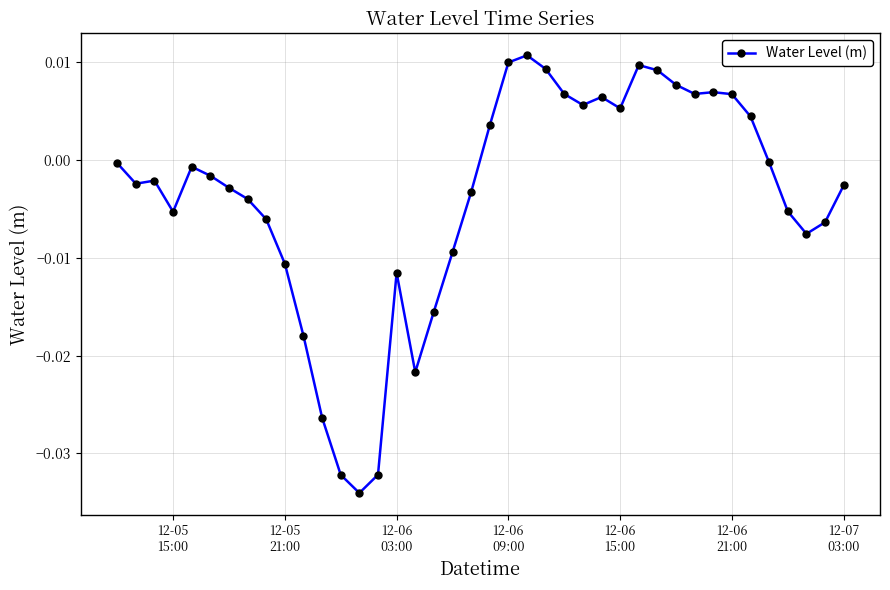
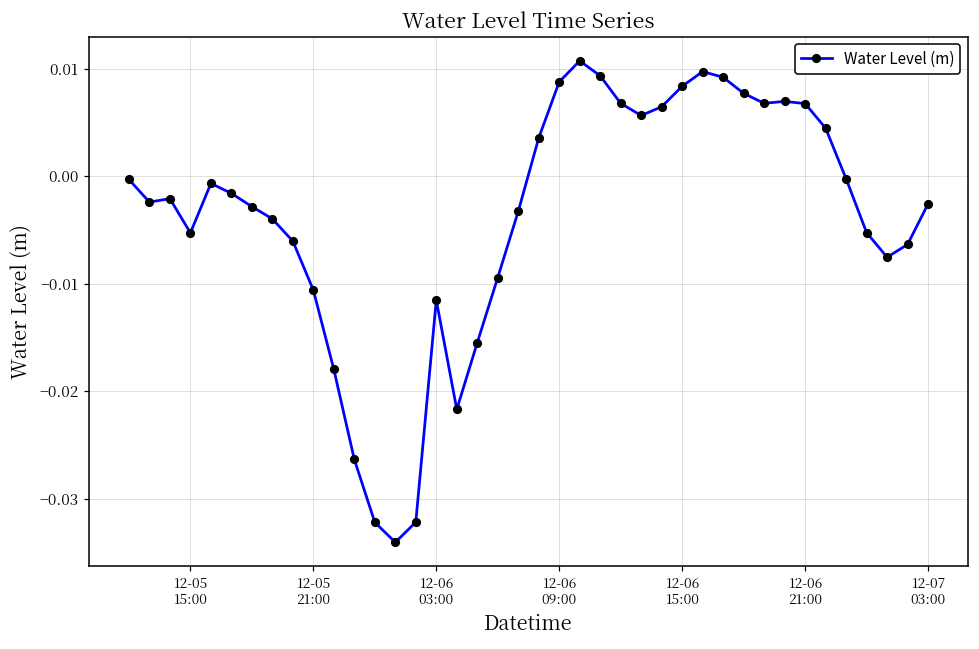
  {
    "12-05 15:00": -0.005,
    "12-05 21:00": -0.011,
    "12-06 03:00": -0.012,
-   "12-06 09:00": 0.010,
-   "12-06 15:00": 0.005,
+   "12-06 09:00": 0.009,
+   "12-06 15:00": 0.008,
    "12-06 21:00": 0.007,
    "12-07 03:00": -0.003
  }
